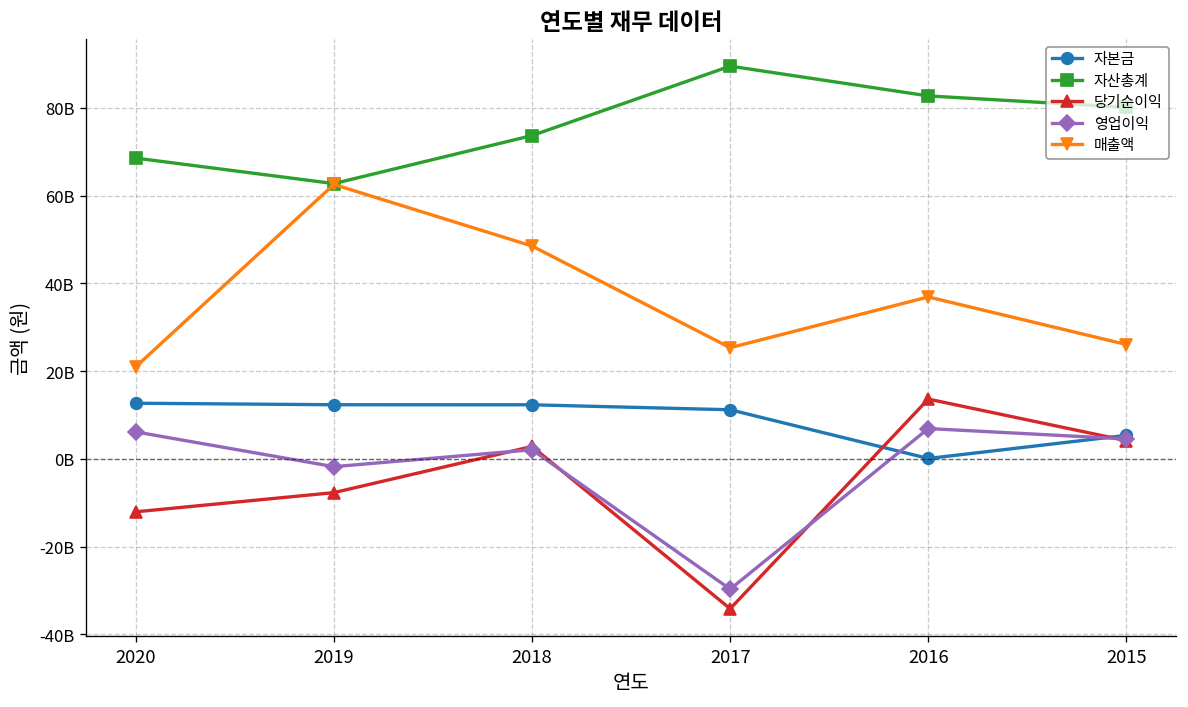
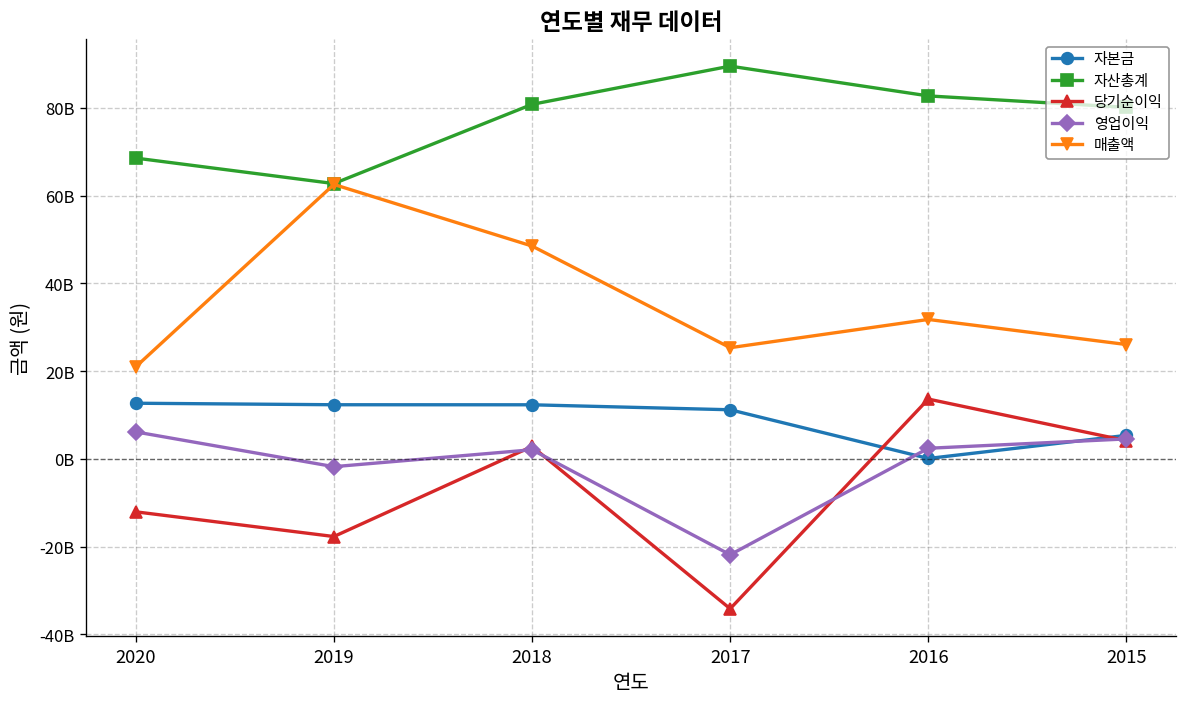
  {
    "자본금": {
      "2020": 13000000000,
      "2019": 12000000000,
      "2018": 12000000000,
      "2017": 11000000000,
      "2016": 0,
      "2015": 5000000000
    },
    "자산총계": {
      "2020": 69000000000,
-     "2018": 74000000000,
+     "2018": 81000000000,
      "2017": 90000000000,
      "2016": 83000000000
    },
    "당기순이익": {
      "2020": -12000000000,
-     "2019": -8000000000,
+     "2019": -18000000000,
      "2018": 3000000000,
      "2017": -34000000000,
      "2016": 14000000000
    },
    "영업이익": {
      "2020": 6000000000,
      "2019": -2000000000,
      "2018": 2000000000,
-     "2017": -30000000000,
-     "2016": 7000000000
+     "2017": -22000000000,
+     "2016": 2000000000
    },
    "매출액": {
      "2020": 21000000000,
      "2018": 49000000000,
      "2017": 25000000000,
-     "2016": 37000000000,
+     "2016": 32000000000,
      "2015": 26000000000
    }
  }
